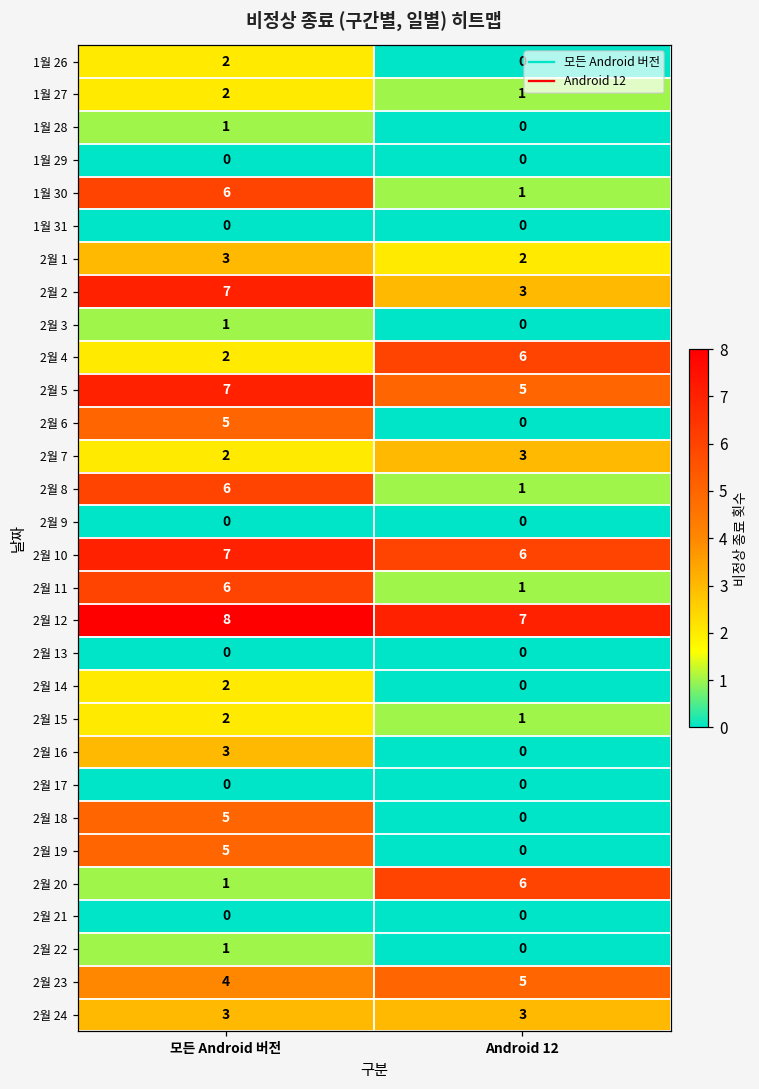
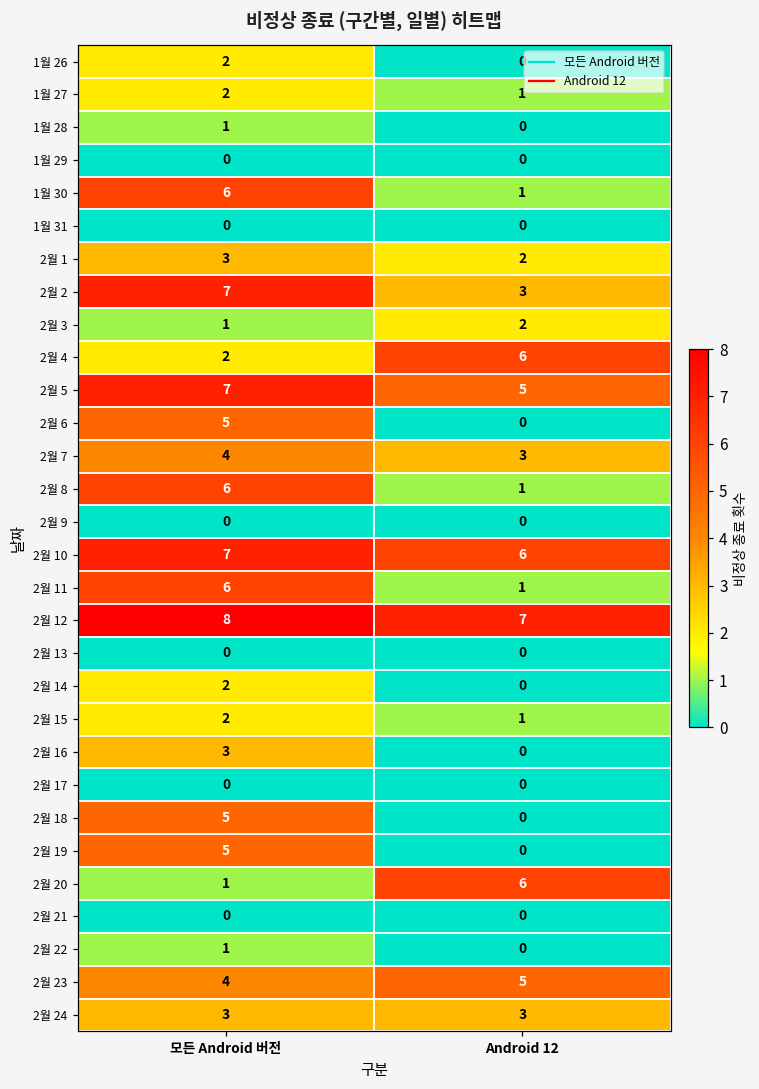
  {
    "1월 26": {
      "모든 Android 버전": 2
    },
    "1월 27": {
      "모든 Android 버전": 2
    },
    "1월 28": {
      "모든 Android 버전": 1,
      "Android 12": 0
    },
    "1월 29": {
      "모든 Android 버전": 0,
      "Android 12": 0
    },
    "1월 30": {
      "모든 Android 버전": 6,
      "Android 12": 1
    },
    "1월 31": {
      "모든 Android 버전": 0,
      "Android 12": 0
    },
    "2월 1": {
      "모든 Android 버전": 3,
      "Android 12": 2
    },
    "2월 2": {
      "모든 Android 버전": 7,
      "Android 12": 3
    },
    "2월 3": {
      "모든 Android 버전": 1,
-     "Android 12": 0
+     "Android 12": 2
    },
    "2월 4": {
      "모든 Android 버전": 2,
      "Android 12": 6
    },
    "2월 5": {
      "모든 Android 버전": 7,
      "Android 12": 5
    },
    "2월 6": {
      "모든 Android 버전": 5,
      "Android 12": 0
    },
    "2월 7": {
-     "모든 Android 버전": 2,
+     "모든 Android 버전": 4,
      "Android 12": 3
    },
    "2월 8": {
      "모든 Android 버전": 6,
      "Android 12": 1
    },
    "2월 9": {
      "모든 Android 버전": 0,
      "Android 12": 0
    },
    "2월 10": {
      "모든 Android 버전": 7,
      "Android 12": 6
    },
    "2월 11": {
      "모든 Android 버전": 6,
      "Android 12": 1
    },
    "2월 12": {
      "모든 Android 버전": 8,
      "Android 12": 7
    },
    "2월 13": {
      "모든 Android 버전": 0,
      "Android 12": 0
    },
    "2월 14": {
      "모든 Android 버전": 2,
      "Android 12": 0
    },
    "2월 15": {
      "모든 Android 버전": 2,
      "Android 12": 1
    },
    "2월 16": {
      "모든 Android 버전": 3,
      "Android 12": 0
    },
    "2월 17": {
      "모든 Android 버전": 0,
      "Android 12": 0
    },
    "2월 18": {
      "모든 Android 버전": 5,
      "Android 12": 0
    },
    "2월 19": {
      "모든 Android 버전": 5,
      "Android 12": 0
    },
    "2월 20": {
      "모든 Android 버전": 1,
      "Android 12": 6
    },
    "2월 21": {
      "모든 Android 버전": 0,
      "Android 12": 0
    },
    "2월 22": {
      "모든 Android 버전": 1,
      "Android 12": 0
    },
    "2월 23": {
      "모든 Android 버전": 4,
      "Android 12": 5
    },
    "2월 24": {
      "모든 Android 버전": 3,
      "Android 12": 3
    }
  }
